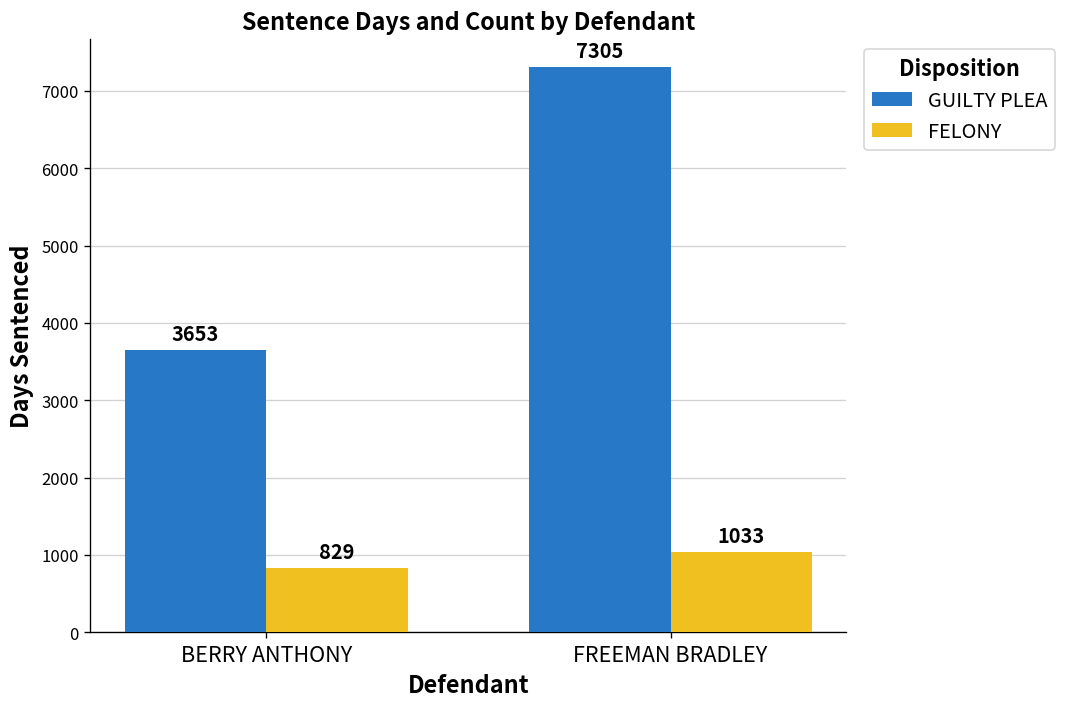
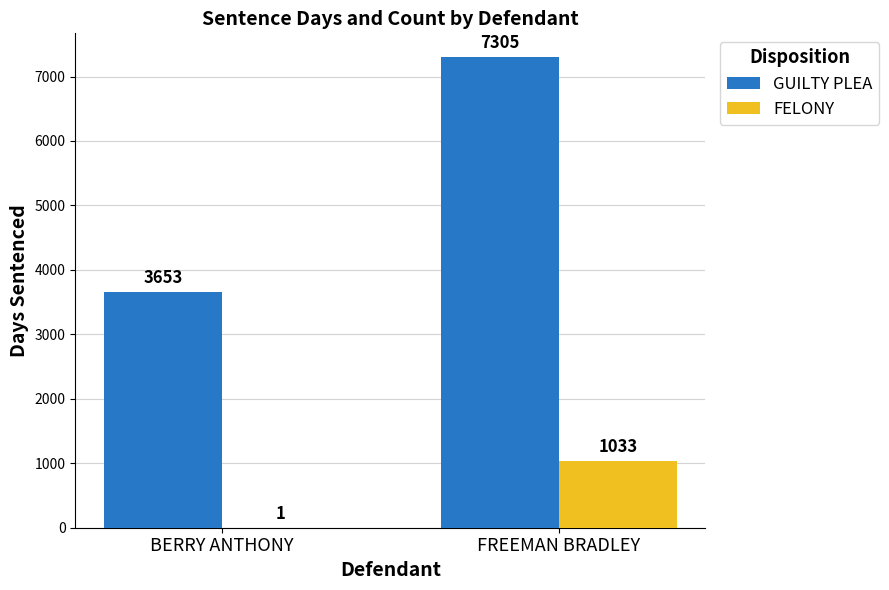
  {
    "GUILTY PLEA": {
      "BERRY ANTHONY": 3653,
      "FREEMAN BRADLEY": 7305
    },
    "FELONY": {
-     "BERRY ANTHONY": 829,
+     "BERRY ANTHONY": 1,
      "FREEMAN BRADLEY": 1033
    }
  }
